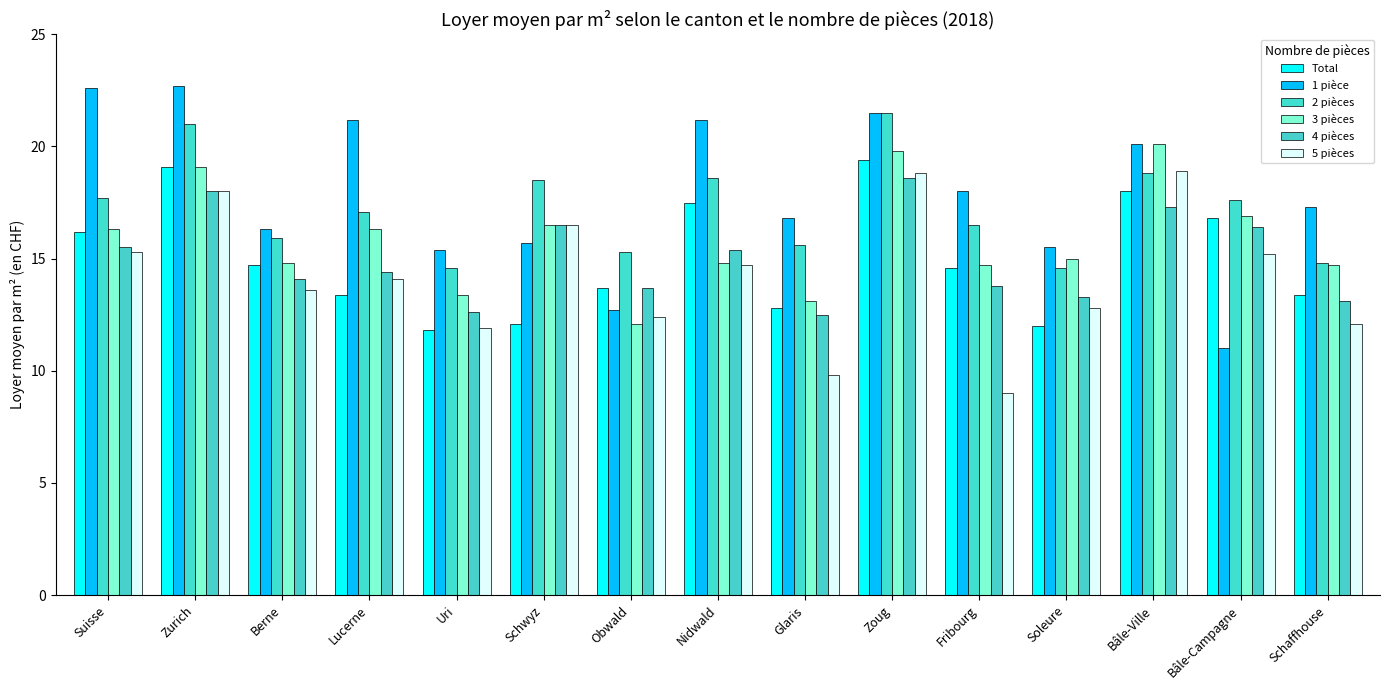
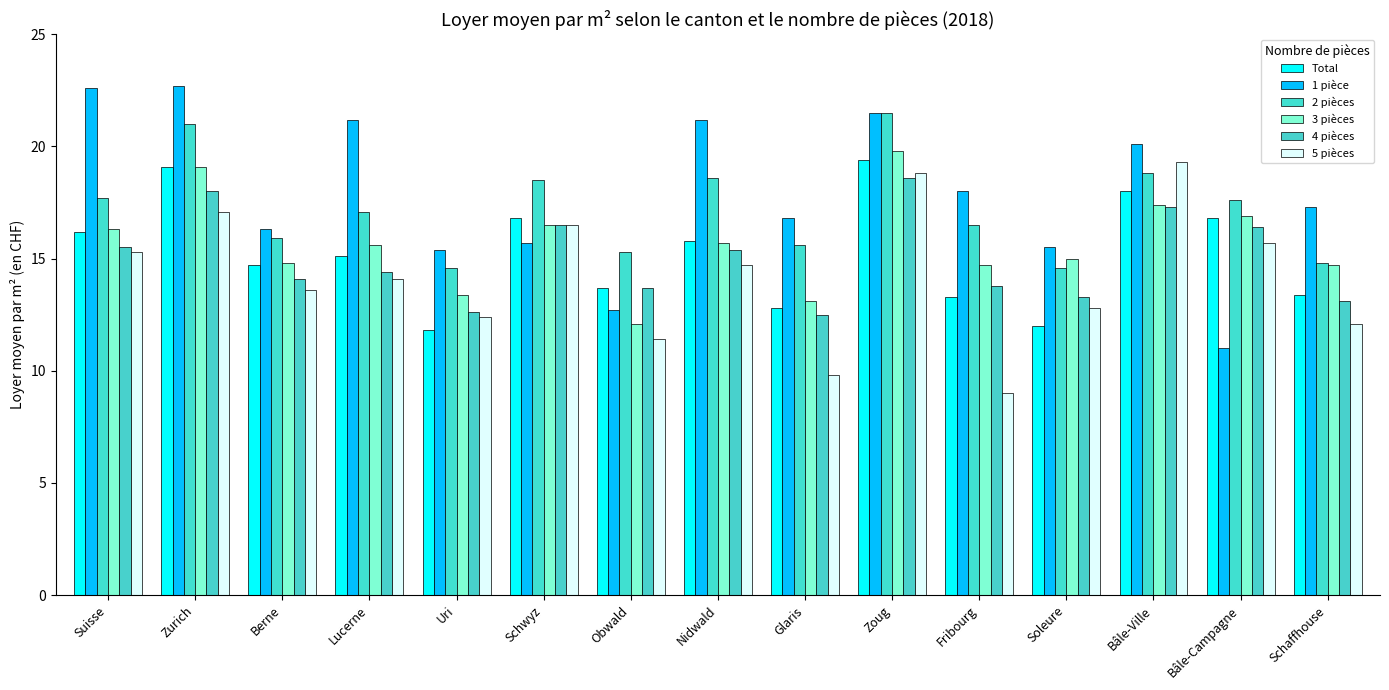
  {
    "Total": {
      "Suisse": 16.2,
      "Zurich": 19.1,
      "Berne": 14.7,
-     "Lucerne": 13.4,
+     "Lucerne": 15.1,
      "Uri": 11.8,
-     "Schwyz": 12.1,
+     "Schwyz": 16.8,
      "Obwald": 13.7,
-     "Nidwald": 17.5,
+     "Nidwald": 15.8,
      "Glaris": 12.8,
      "Zoug": 19.4,
-     "Fribourg": 14.6,
+     "Fribourg": 13.3,
      "Soleure": 12.0,
      "Bâle-Ville": 18.0,
      "Bâle-Campagne": 16.8,
      "Schaffhouse": 13.4
    },
    "1 pièce": {
      "Suisse": 22.6,
      "Zurich": 22.7,
      "Berne": 16.3,
      "Lucerne": 21.2,
      "Uri": 15.4,
      "Schwyz": 15.7,
      "Obwald": 12.7,
      "Nidwald": 21.2,
      "Glaris": 16.8,
      "Zoug": 21.5,
      "Fribourg": 18.0,
      "Soleure": 15.5,
      "Bâle-Ville": 20.1,
      "Bâle-Campagne": 11.0,
      "Schaffhouse": 17.3
    },
    "3 pièces": {
      "Suisse": 16.3,
      "Zurich": 19.1,
      "Berne": 14.8,
-     "Lucerne": 16.3,
+     "Lucerne": 15.6,
      "Uri": 13.4,
      "Schwyz": 16.5,
      "Obwald": 12.1,
-     "Nidwald": 14.8,
+     "Nidwald": 15.7,
      "Glaris": 13.1,
      "Zoug": 19.8,
      "Fribourg": 14.7,
      "Soleure": 15.0,
-     "Bâle-Ville": 20.1,
+     "Bâle-Ville": 17.4,
      "Bâle-Campagne": 16.9,
      "Schaffhouse": 14.7
    },
    "5 pièces": {
      "Suisse": 15.3,
-     "Zurich": 18.0,
+     "Zurich": 17.1,
      "Berne": 13.6,
      "Lucerne": 14.1,
-     "Uri": 11.9,
+     "Uri": 12.4,
      "Schwyz": 16.5,
-     "Obwald": 12.4,
+     "Obwald": 11.4,
      "Nidwald": 14.7,
      "Glaris": 9.8,
      "Zoug": 18.8,
      "Fribourg": 9.0,
      "Soleure": 12.8,
-     "Bâle-Ville": 18.9,
-     "Bâle-Campagne": 15.2,
+     "Bâle-Ville": 19.3,
+     "Bâle-Campagne": 15.7,
      "Schaffhouse": 12.1
    }
  }
